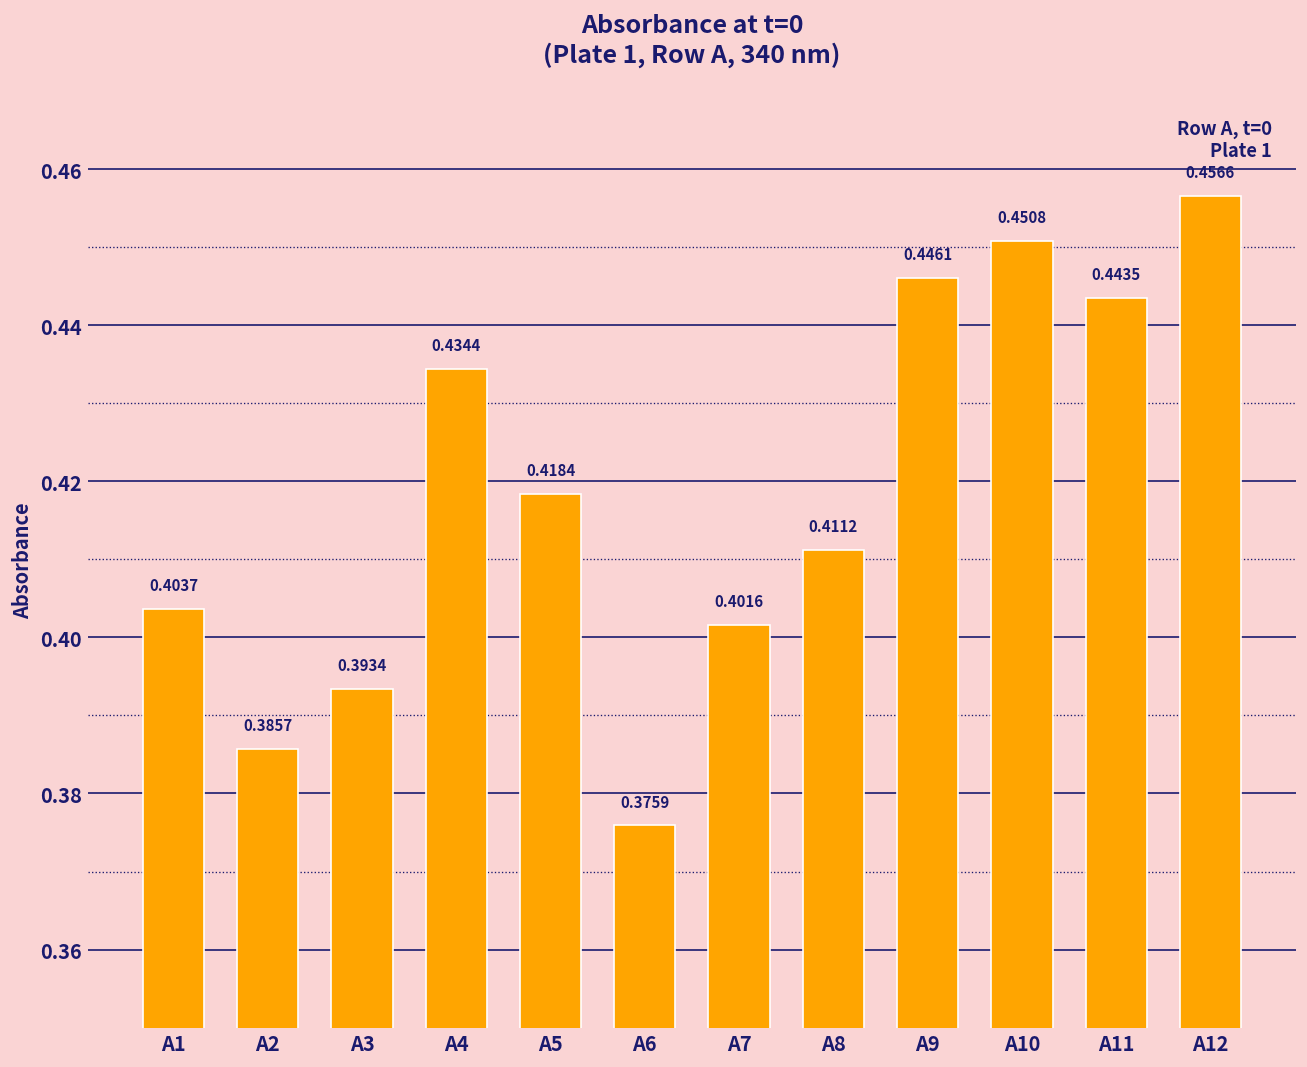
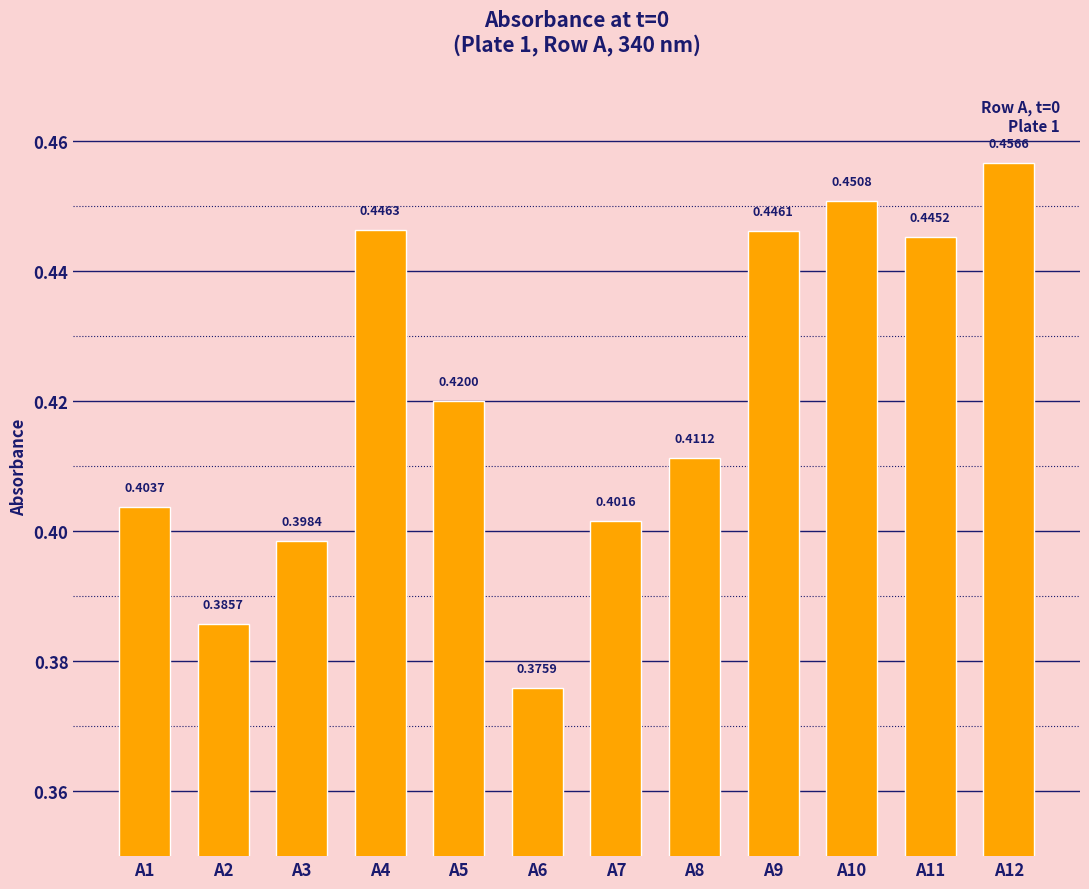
  {
    "A1": 0.4037,
    "A2": 0.3857,
-   "A3": 0.3934,
-   "A4": 0.4344,
-   "A5": 0.4184,
+   "A3": 0.3984,
+   "A4": 0.4463,
+   "A5": 0.4200,
    "A6": 0.3759,
    "A7": 0.4016,
    "A8": 0.4112,
    "A9": 0.4461,
    "A10": 0.4508,
-   "A11": 0.4435,
+   "A11": 0.4452,
    "A12": 0.4566
  }
